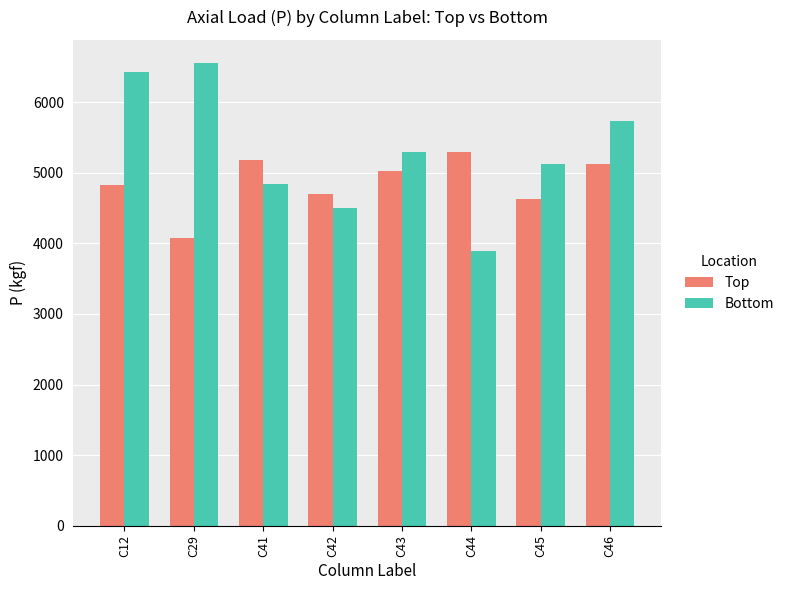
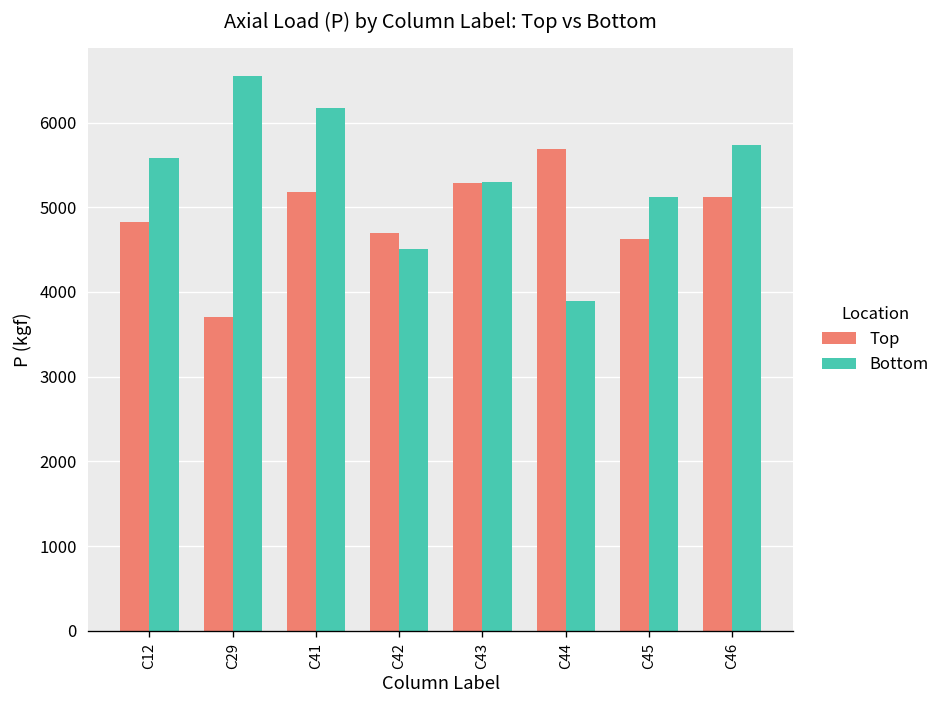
  {
    "Top": {
      "C12": 4800,
-     "C29": 4100,
+     "C29": 3700,
      "C41": 5200,
      "C42": 4700,
-     "C43": 5000,
-     "C44": 5300,
+     "C43": 5300,
+     "C44": 5700,
      "C45": 4600,
      "C46": 5100
    },
    "Bottom": {
-     "C12": 6400,
+     "C12": 5600,
      "C29": 6600,
-     "C41": 4800,
+     "C41": 6200,
      "C42": 4500,
      "C43": 5300,
      "C44": 3900,
      "C45": 5100,
      "C46": 5700
    }
  }
